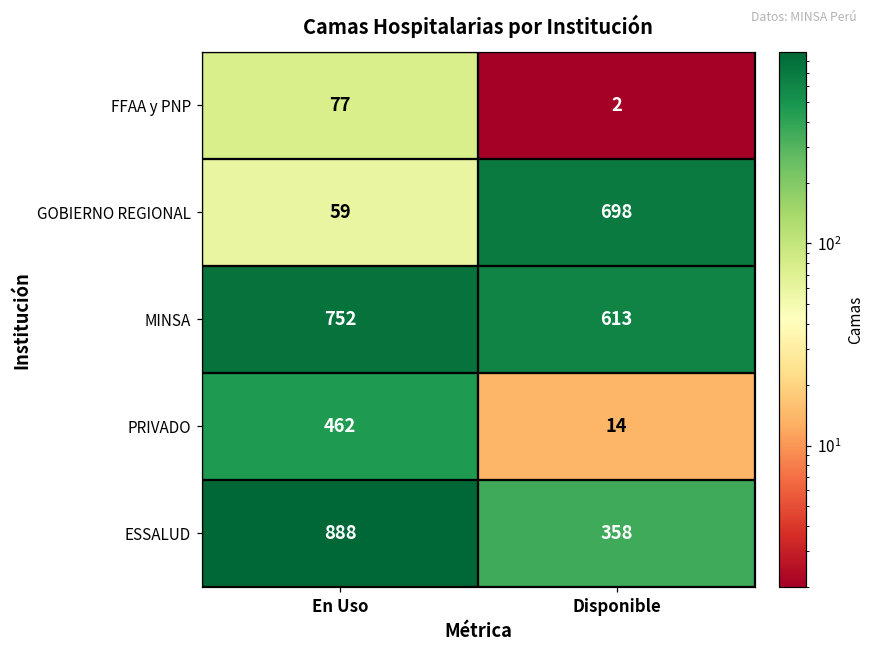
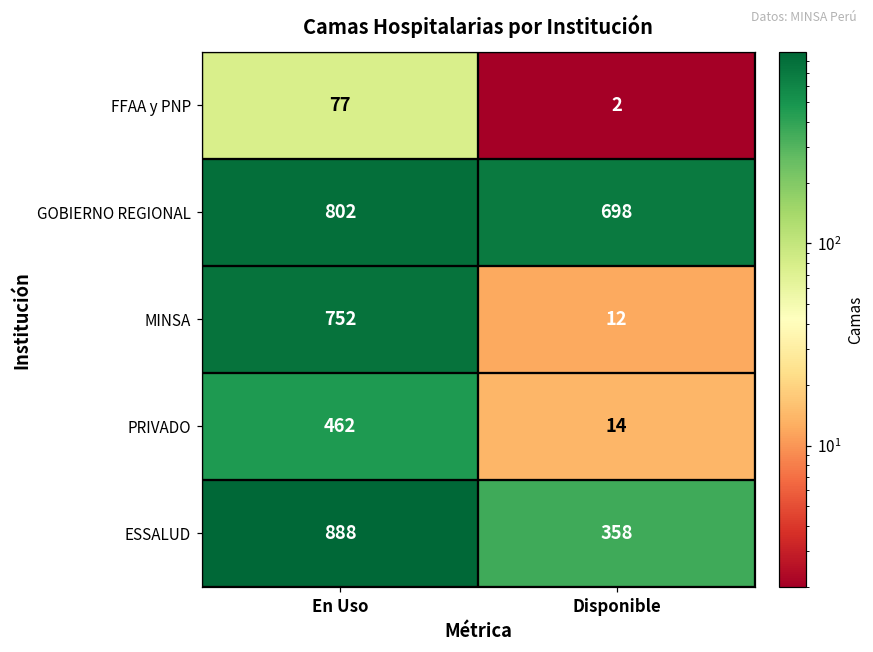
  {
    "FFAA y PNP": {
      "En Uso": 77,
      "Disponible": 2
    },
    "GOBIERNO REGIONAL": {
-     "En Uso": 59,
+     "En Uso": 802,
      "Disponible": 698
    },
    "MINSA": {
      "En Uso": 752,
-     "Disponible": 613
+     "Disponible": 12
    },
    "PRIVADO": {
      "En Uso": 462,
      "Disponible": 14
    },
    "ESSALUD": {
      "En Uso": 888,
      "Disponible": 358
    }
  }
